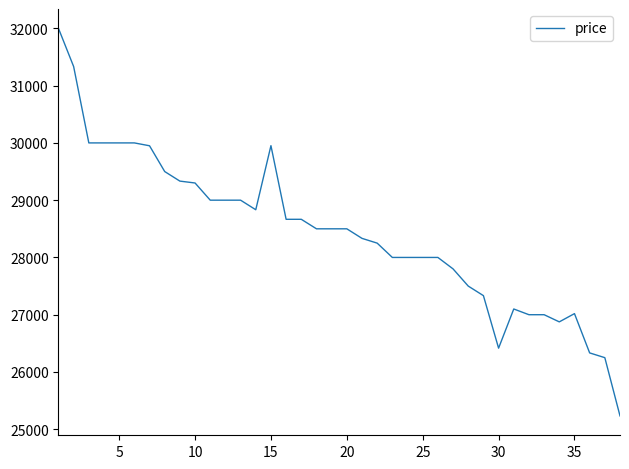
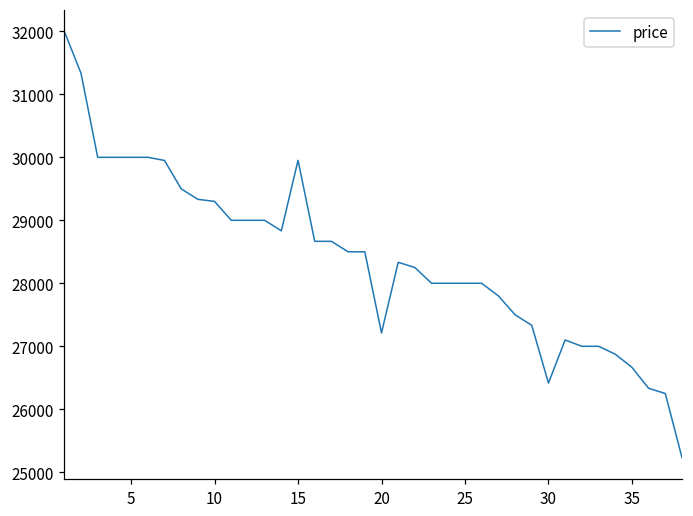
  {
    "5": 30000,
    "10": 29300,
    "15": 30000,
-   "20": 28500,
+   "20": 27200,
    "25": 28000,
    "30": 26400,
-   "35": 27000
+   "35": 26700
  }
